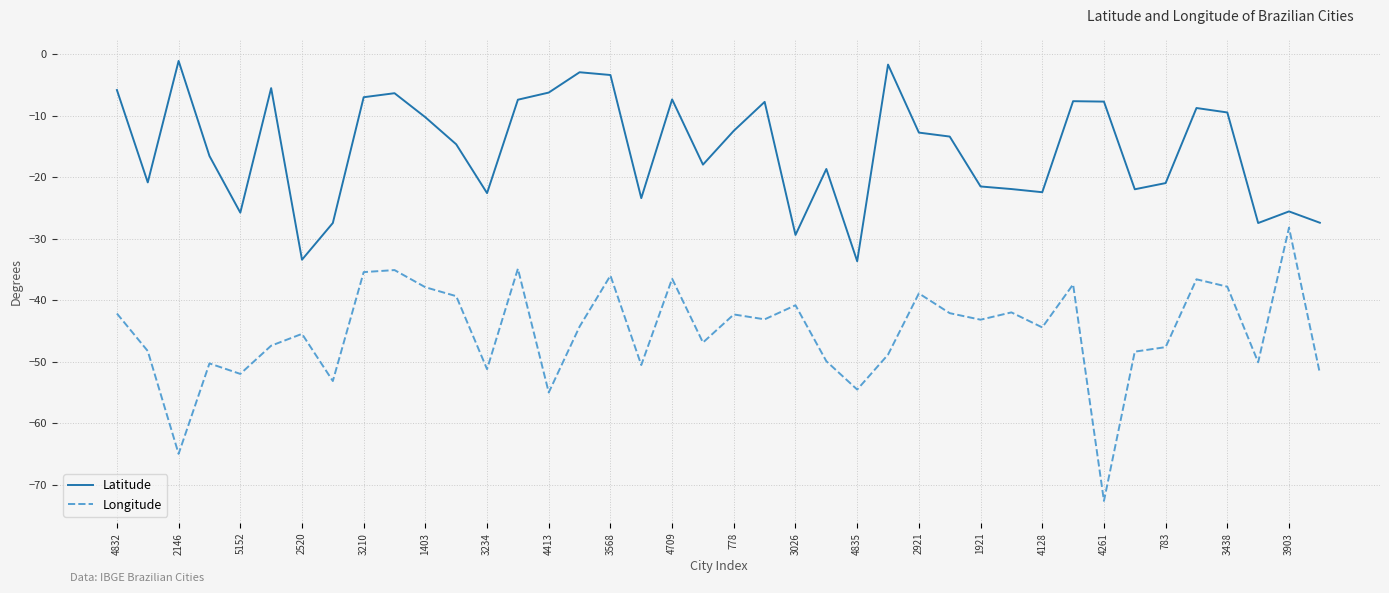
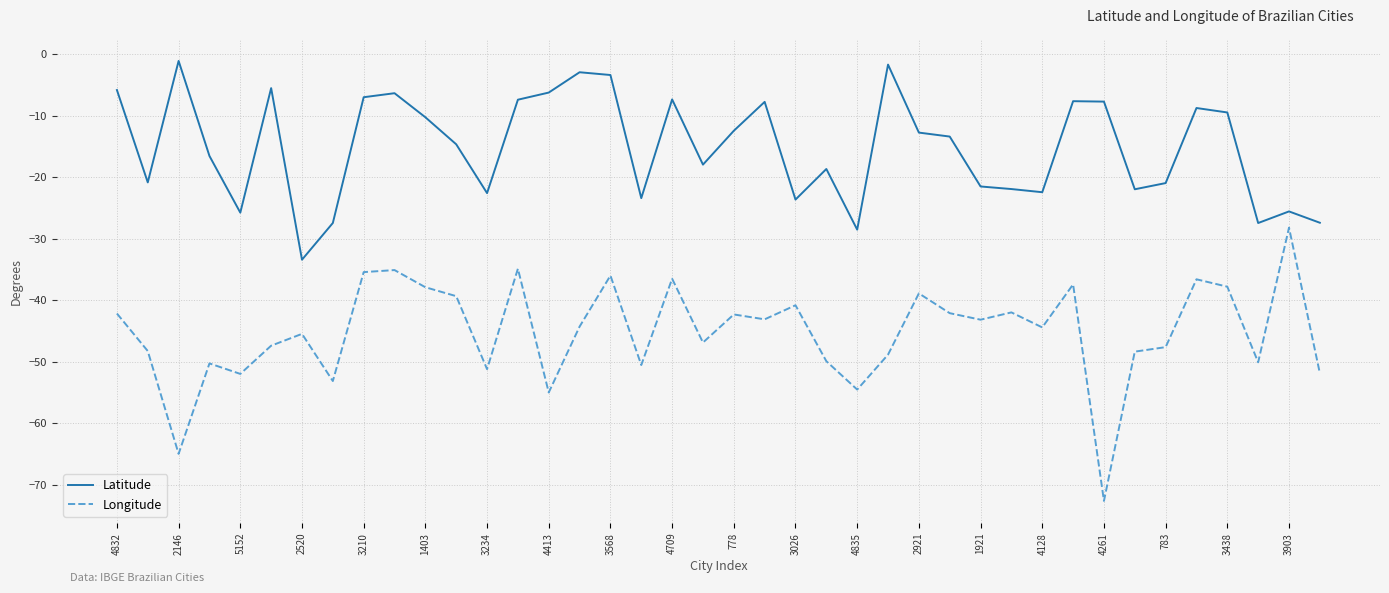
  {
    "Latitude": {
      "4832": -6,
      "2146": -1,
      "5152": -26,
      "2520": -33,
      "3210": -7,
      "1403": -10,
      "3234": -23,
      "4413": -6,
      "3568": -3,
      "4709": -7,
      "778": -12,
-     "3026": -29,
-     "4835": -34,
+     "3026": -24,
+     "4835": -29,
      "2921": -13,
      "1921": -22,
      "4128": -22,
      "4261": -8,
      "783": -21,
      "3438": -10,
      "3903": -26
    },
    "Longitude": {
      "4832": -42,
      "2146": -65,
      "5152": -52,
      "2520": -46,
      "3210": -35,
      "1403": -38,
      "3234": -51,
      "4413": -55,
      "3568": -36,
      "4709": -37,
      "778": -42,
      "3026": -41,
      "4835": -55,
      "2921": -39,
      "1921": -43,
      "4128": -44,
      "4261": -73,
      "783": -48,
      "3438": -38,
      "3903": -28
    }
  }
